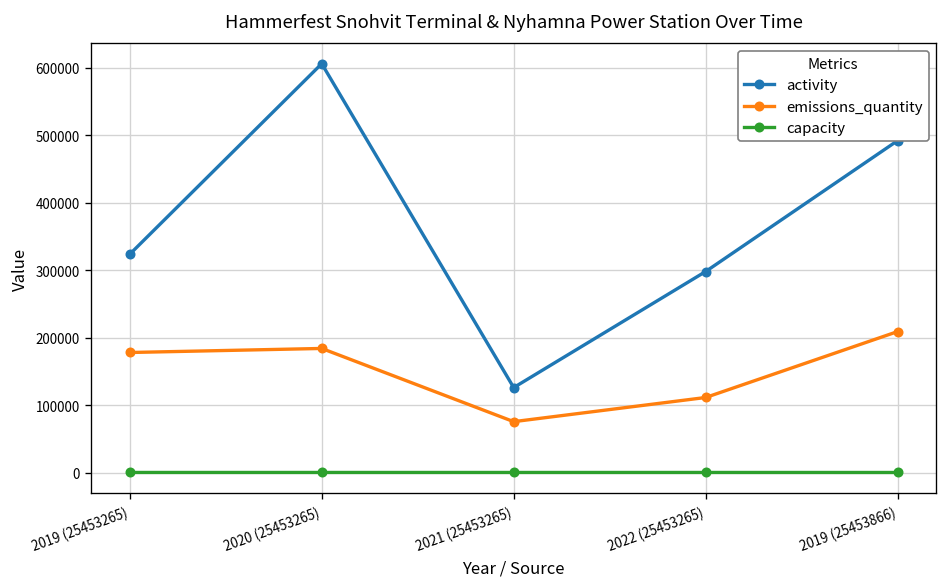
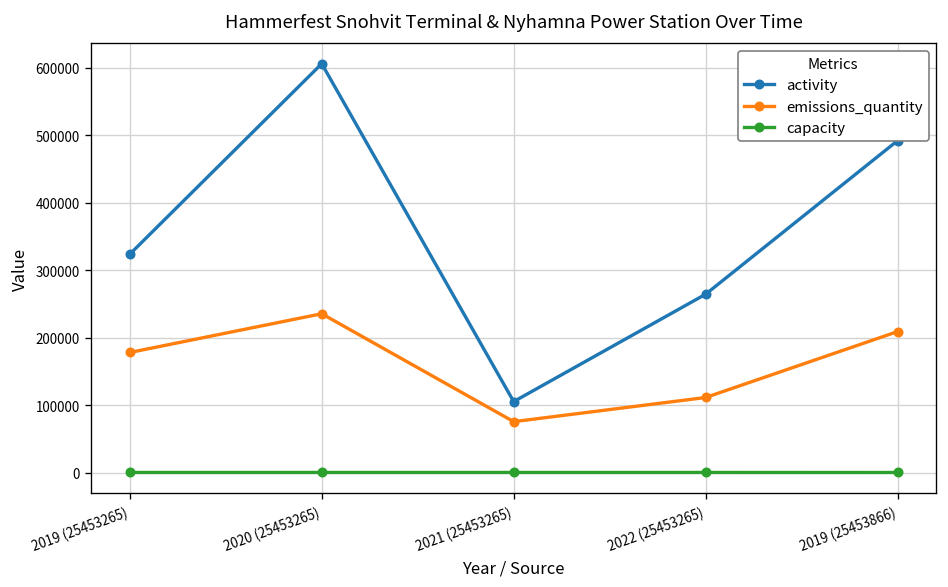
  {
    "activity": {
      "2019 (25453265)": 320000,
      "2020 (25453265)": 610000,
-     "2021 (25453265)": 130000,
-     "2022 (25453265)": 300000
+     "2021 (25453265)": 110000,
+     "2022 (25453265)": 260000
    },
    "emissions_quantity": {
      "2019 (25453265)": 180000,
-     "2020 (25453265)": 180000,
+     "2020 (25453265)": 240000,
      "2021 (25453265)": 80000,
      "2022 (25453265)": 110000,
      "2019 (25453866)": 210000
    },
    "capacity": {
      "2019 (25453265)": 0,
      "2020 (25453265)": 0,
      "2021 (25453265)": 0,
      "2022 (25453265)": 0,
      "2019 (25453866)": 0
    }
  }
